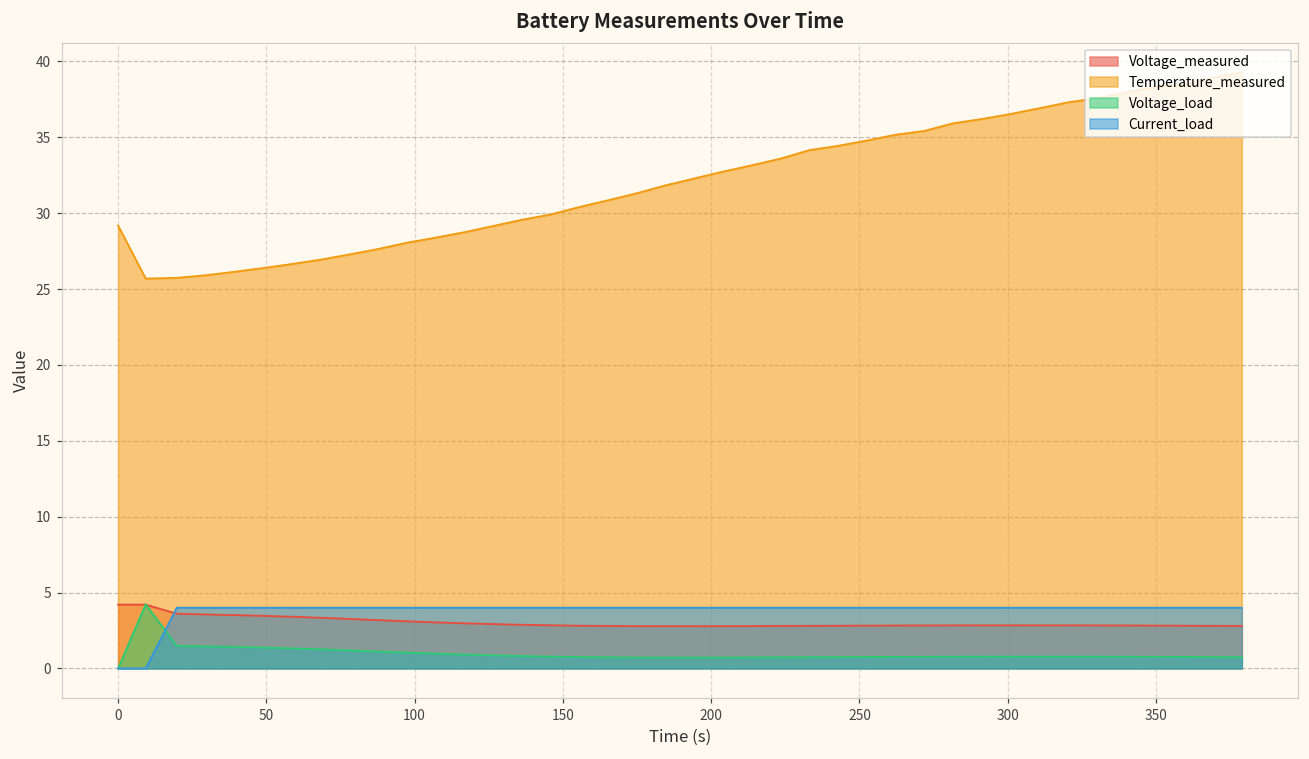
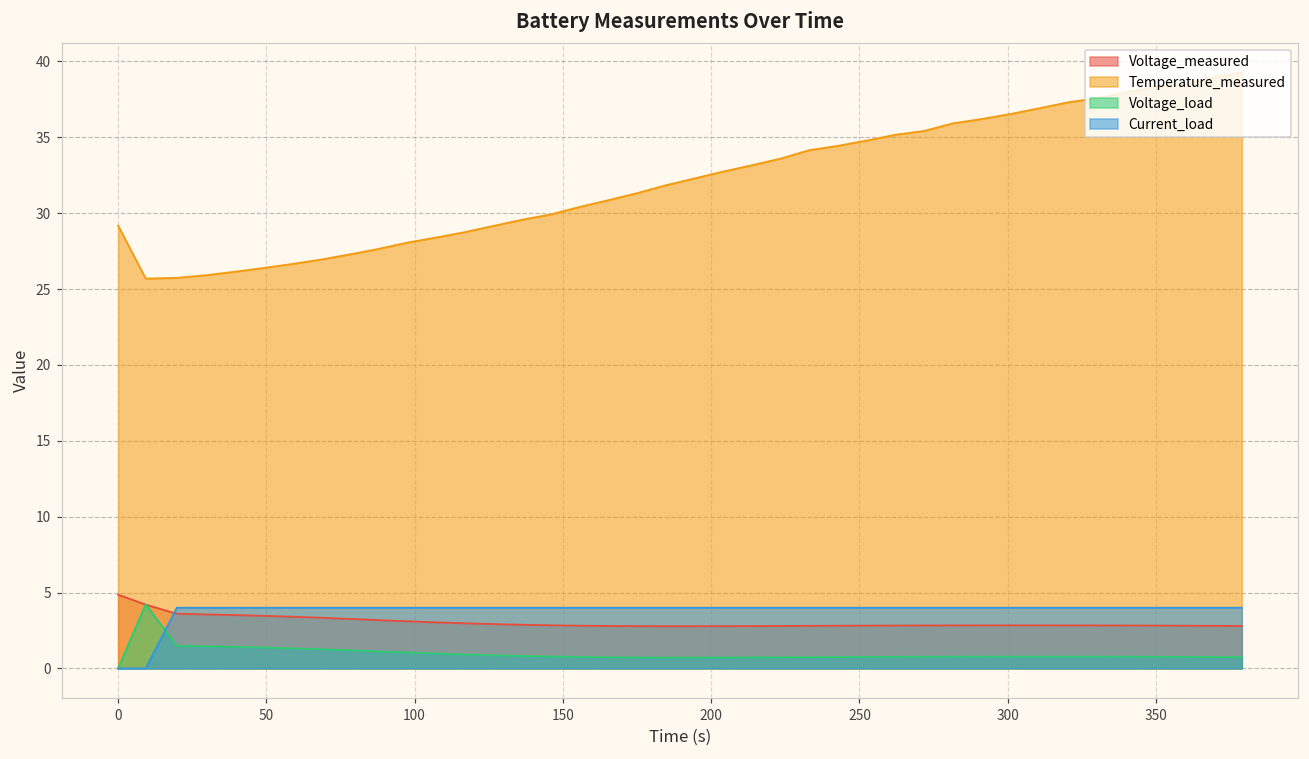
  {
    "Voltage_measured": {
-     "0": 4.2
+     "0": 4.9
    },
    "Temperature_measured": {
      "0": 29.2
    }
  }
